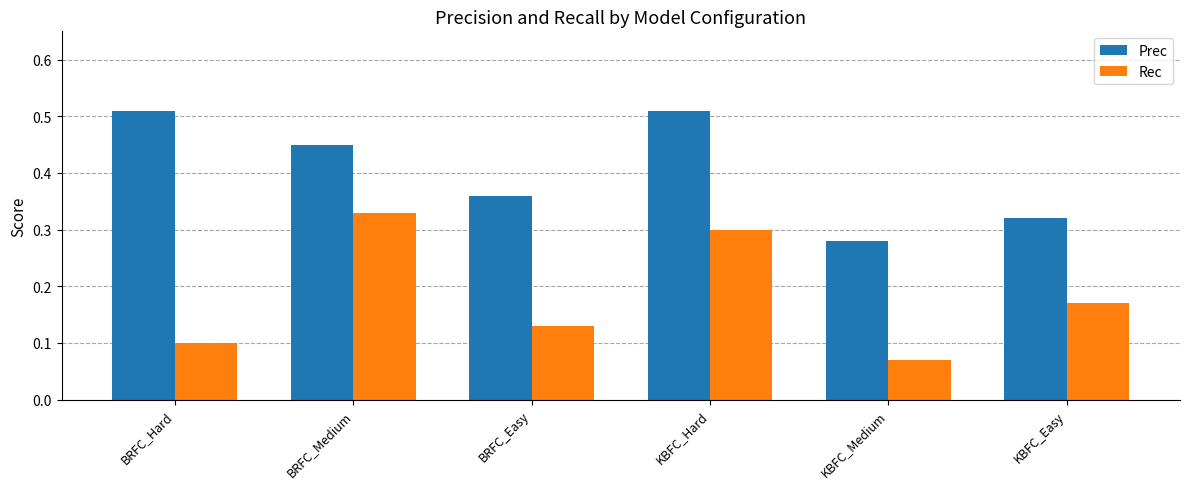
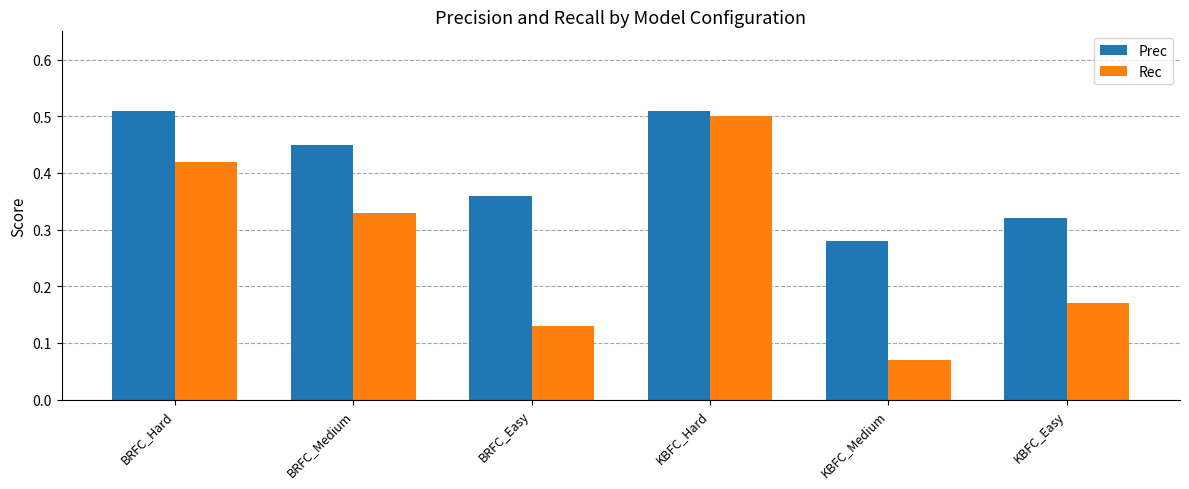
  {
    "Prec": {
      "BRFC_Hard": 0.51,
      "BRFC_Medium": 0.45,
      "BRFC_Easy": 0.36,
      "KBFC_Hard": 0.51,
      "KBFC_Medium": 0.28,
      "KBFC_Easy": 0.32
    },
    "Rec": {
-     "BRFC_Hard": 0.10,
+     "BRFC_Hard": 0.42,
      "BRFC_Medium": 0.33,
      "BRFC_Easy": 0.13,
-     "KBFC_Hard": 0.3,
+     "KBFC_Hard": 0.5,
      "KBFC_Medium": 0.07,
      "KBFC_Easy": 0.17
    }
  }
